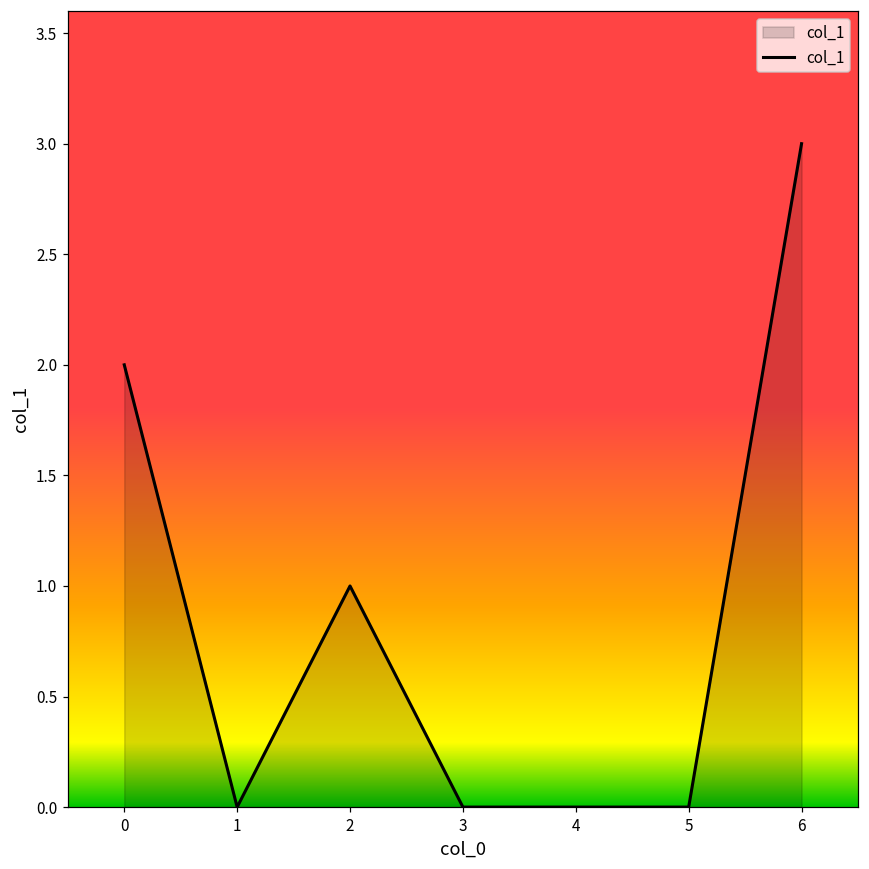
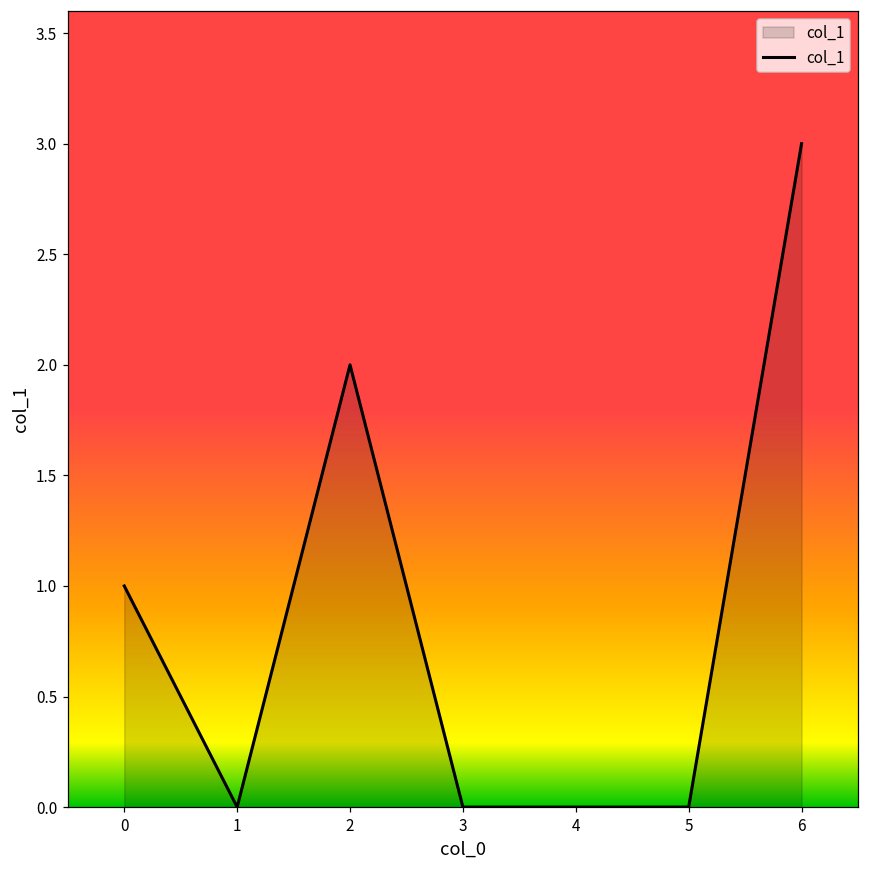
  {
-   "0": 2,
+   "0": 1,
    "1": 0,
-   "2": 1,
+   "2": 2,
    "3": 0,
    "4": 0,
    "5": 0,
    "6": 3
  }
